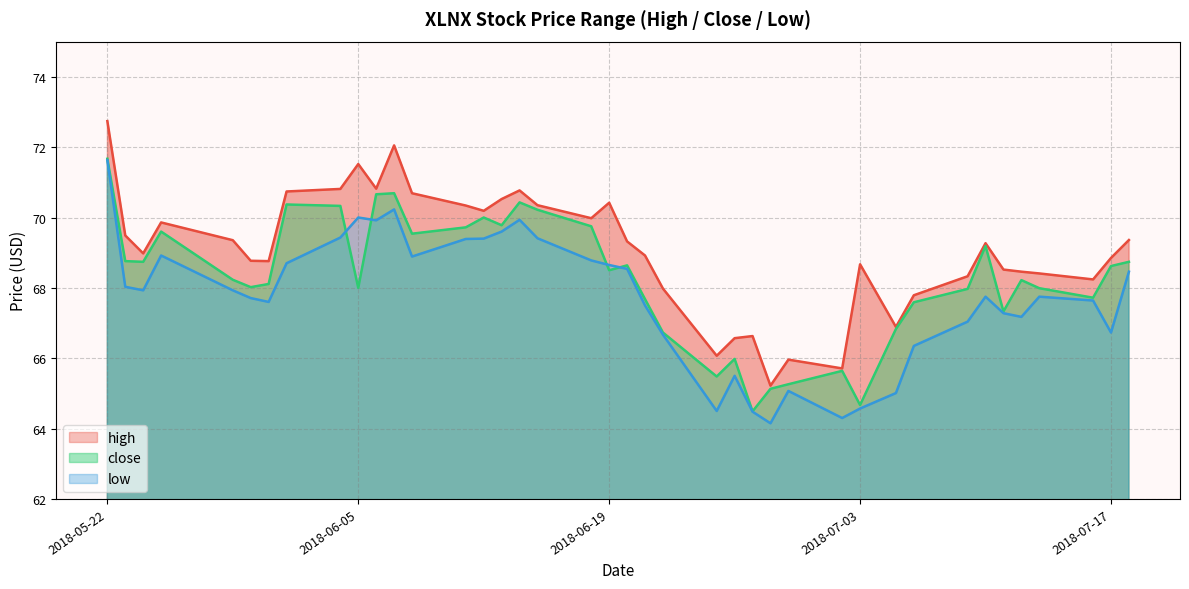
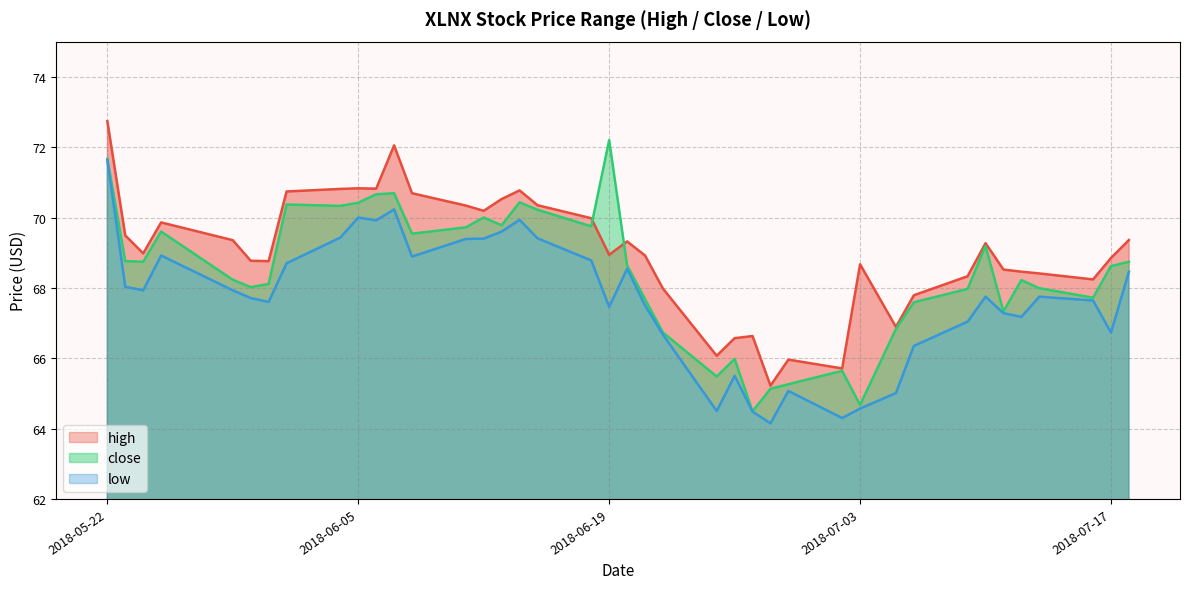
  {
    "high": {
      "2018-05-22": 72.7,
-     "2018-06-05": 71.5,
-     "2018-06-19": 70.4,
+     "2018-06-05": 70.8,
+     "2018-06-19": 68.9,
      "2018-07-03": 68.7,
      "2018-07-17": 68.9
    },
    "close": {
-     "2018-06-05": 68.0,
-     "2018-06-19": 68.5,
+     "2018-06-05": 70.4,
+     "2018-06-19": 72.2,
      "2018-07-03": 64.7,
      "2018-07-17": 68.6
    },
    "low": {
      "2018-06-05": 70.0,
-     "2018-06-19": 68.7,
+     "2018-06-19": 67.5,
      "2018-07-03": 64.6,
      "2018-07-17": 66.7
    }
  }
